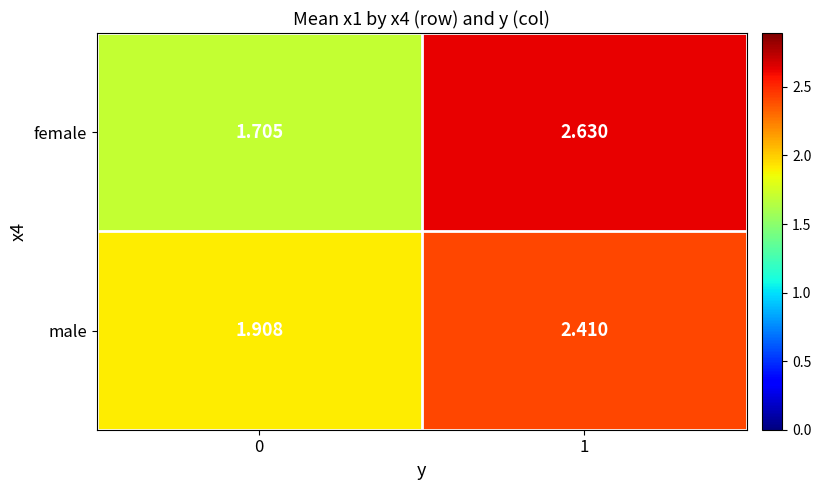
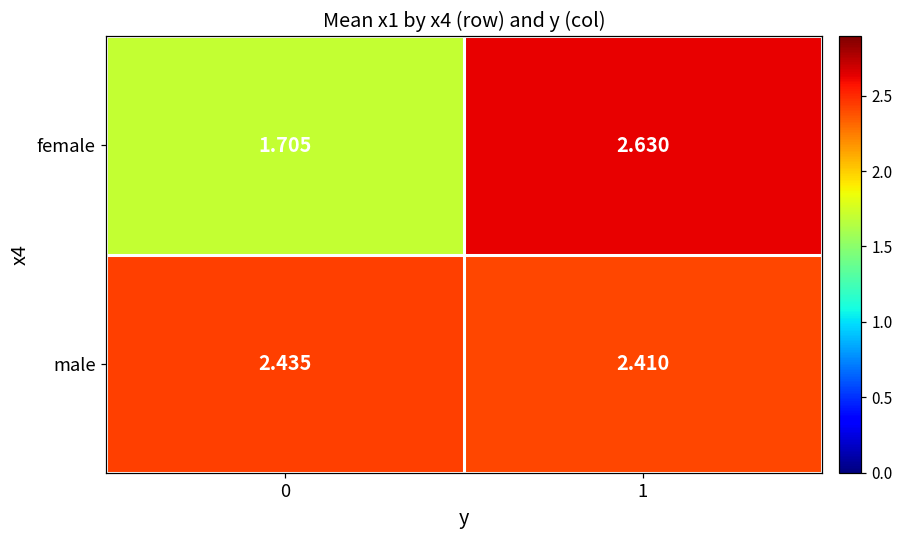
  {
    "female": {
      "0": 1.705,
      "1": 2.630
    },
    "male": {
-     "0": 1.908,
+     "0": 2.435,
      "1": 2.410
    }
  }
